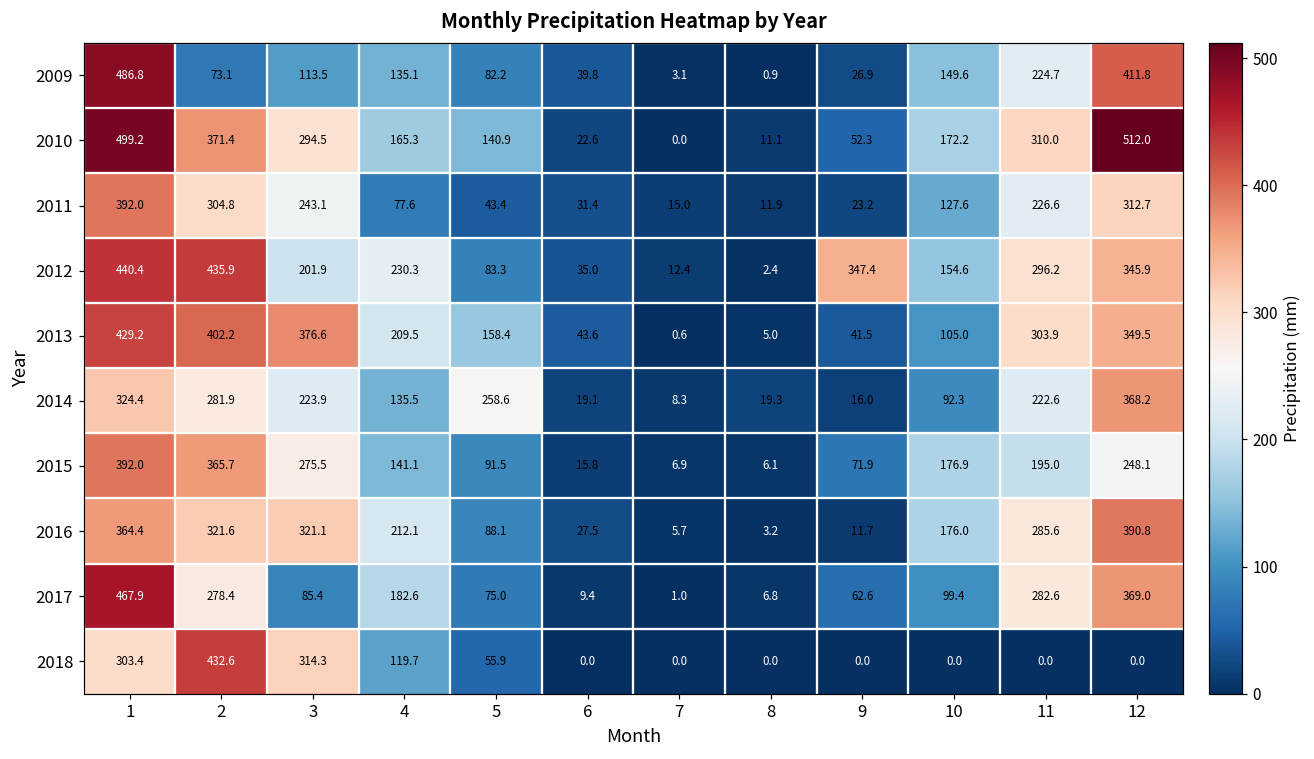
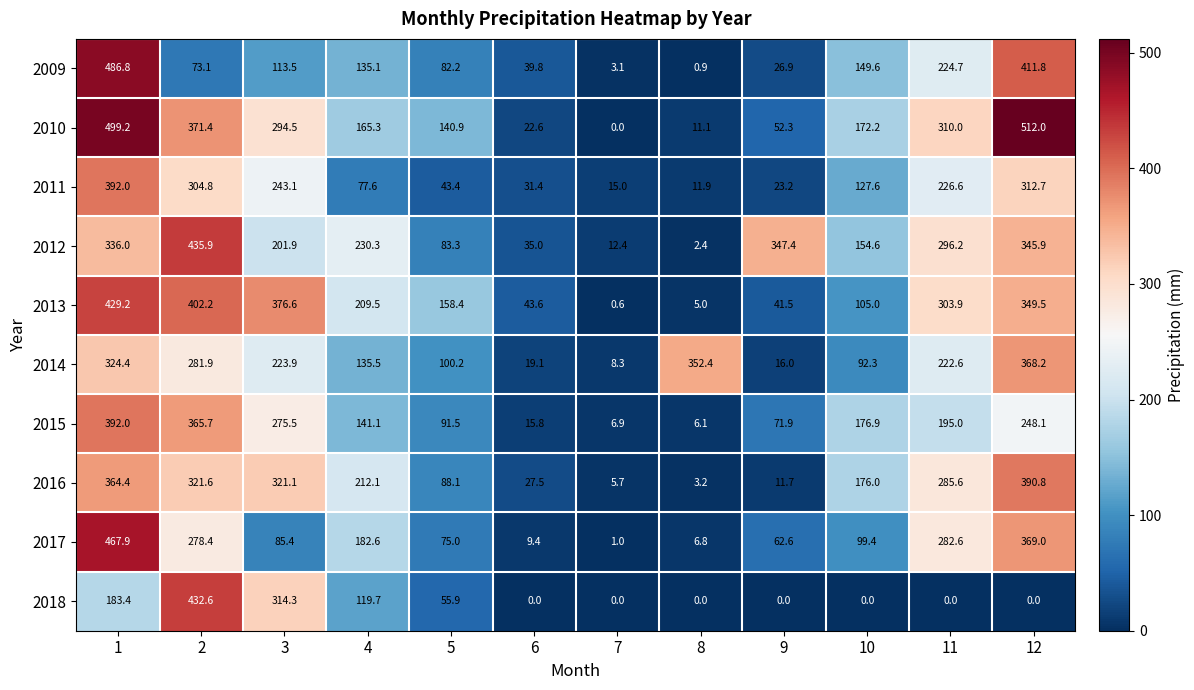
  {
    "2009": {
      "1": 486.8,
      "2": 73.1,
      "3": 113.5,
      "4": 135.1,
      "5": 82.2,
      "6": 39.8,
      "7": 3.1,
      "8": 0.9,
      "9": 26.9,
      "10": 149.6,
      "11": 224.7,
      "12": 411.8
    },
    "2010": {
      "1": 499.2,
      "2": 371.4,
      "3": 294.5,
      "4": 165.3,
      "5": 140.9,
      "6": 22.6,
      "7": 0.0,
      "8": 11.1,
      "9": 52.3,
      "10": 172.2,
      "11": 310.0,
      "12": 512.0
    },
    "2011": {
      "1": 392.0,
      "2": 304.8,
      "3": 243.1,
      "4": 77.6,
      "5": 43.4,
      "6": 31.4,
      "7": 15.0,
      "8": 11.9,
      "9": 23.2,
      "10": 127.6,
      "11": 226.6,
      "12": 312.7
    },
    "2012": {
-     "1": 440.4,
+     "1": 336.0,
      "2": 435.9,
      "3": 201.9,
      "4": 230.3,
      "5": 83.3,
      "6": 35.0,
      "7": 12.4,
      "8": 2.4,
      "9": 347.4,
      "10": 154.6,
      "11": 296.2,
      "12": 345.9
    },
    "2013": {
      "1": 429.2,
      "2": 402.2,
      "3": 376.6,
      "4": 209.5,
      "5": 158.4,
      "6": 43.6,
      "7": 0.6,
      "8": 5.0,
      "9": 41.5,
      "10": 105.0,
      "11": 303.9,
      "12": 349.5
    },
    "2014": {
      "1": 324.4,
      "2": 281.9,
      "3": 223.9,
      "4": 135.5,
-     "5": 258.6,
+     "5": 100.2,
      "6": 19.1,
      "7": 8.3,
-     "8": 19.3,
+     "8": 352.4,
      "9": 16.0,
      "10": 92.3,
      "11": 222.6,
      "12": 368.2
    },
    "2015": {
      "1": 392.0,
      "2": 365.7,
      "3": 275.5,
      "4": 141.1,
      "5": 91.5,
      "6": 15.8,
      "7": 6.9,
      "8": 6.1,
      "9": 71.9,
      "10": 176.9,
      "11": 195.0,
      "12": 248.1
    },
    "2016": {
      "1": 364.4,
      "2": 321.6,
      "3": 321.1,
      "4": 212.1,
      "5": 88.1,
      "6": 27.5,
      "7": 5.7,
      "8": 3.2,
      "9": 11.7,
      "10": 176.0,
      "11": 285.6,
      "12": 390.8
    },
    "2017": {
      "1": 467.9,
      "2": 278.4,
      "3": 85.4,
      "4": 182.6,
      "5": 75.0,
      "6": 9.4,
      "7": 1.0,
      "8": 6.8,
      "9": 62.6,
      "10": 99.4,
      "11": 282.6,
      "12": 369.0
    },
    "2018": {
-     "1": 303.4,
+     "1": 183.4,
      "2": 432.6,
      "3": 314.3,
      "4": 119.7,
      "5": 55.9,
      "6": 0.0,
      "7": 0.0,
      "8": 0.0,
      "9": 0.0,
      "10": 0.0,
      "11": 0.0,
      "12": 0.0
    }
  }
